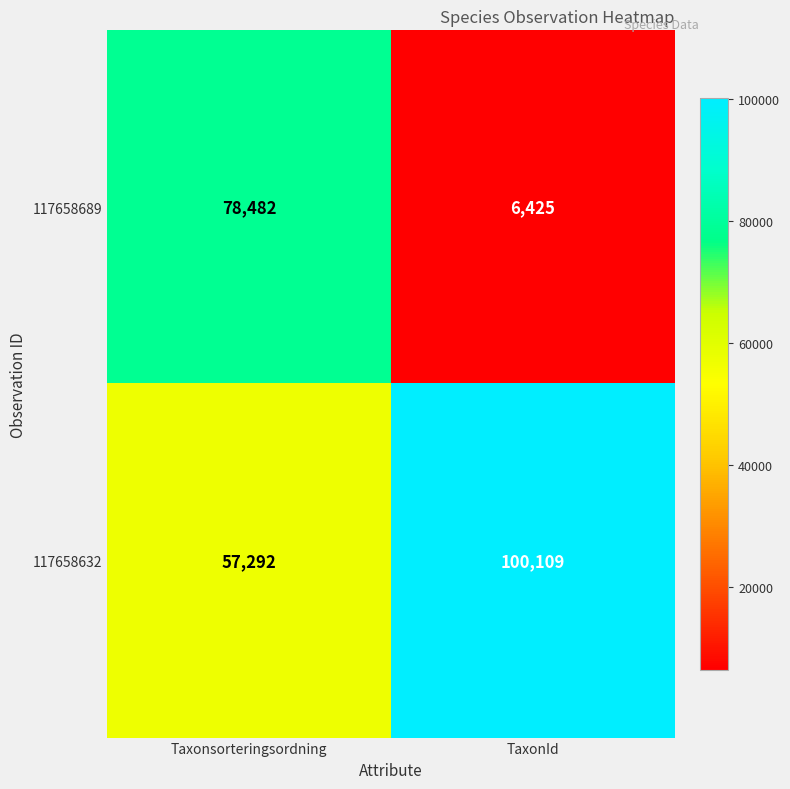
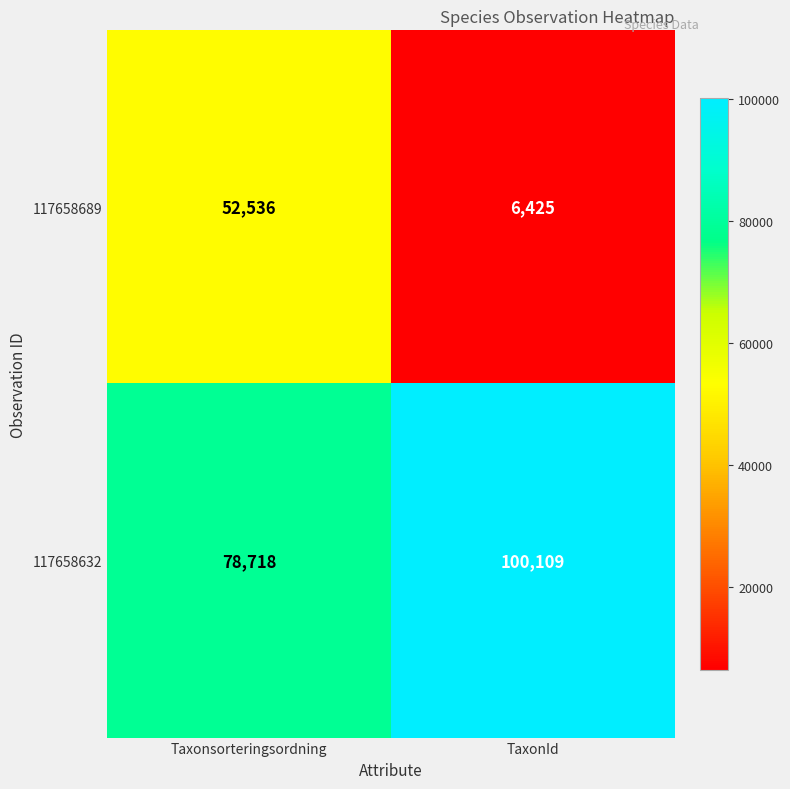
  {
    "117658689": {
-     "Taxonsorteringsordning": "78,482",
+     "Taxonsorteringsordning": "52,536",
      "TaxonId": "6,425"
    },
    "117658632": {
-     "Taxonsorteringsordning": "57,292",
+     "Taxonsorteringsordning": "78,718",
      "TaxonId": "100,109"
    }
  }
